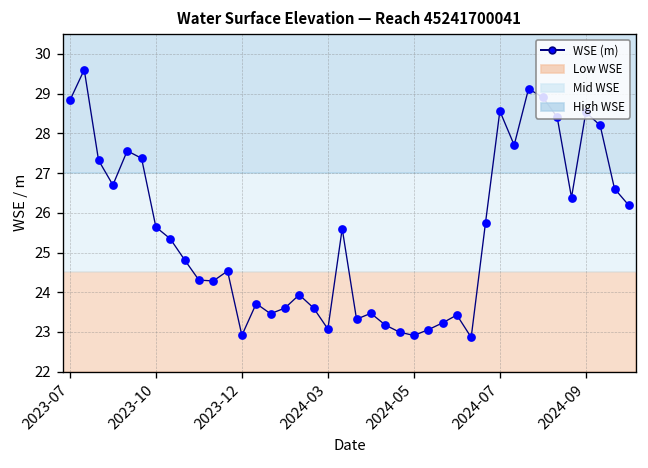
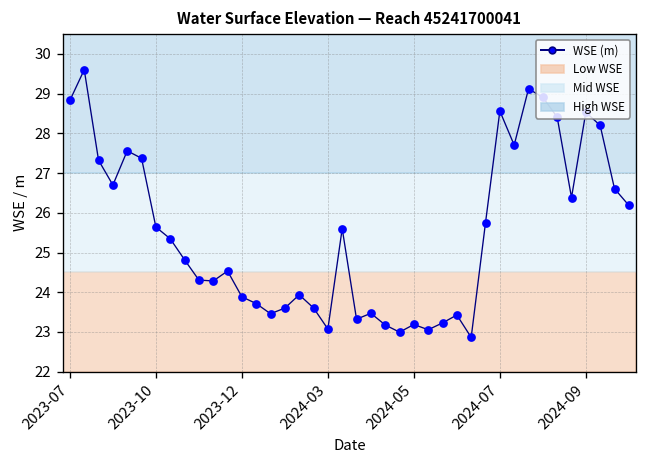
  {
    "2023-07": 28.8,
    "2023-10": 25.6,
-   "2023-12": 22.9,
+   "2023-12": 23.9,
    "2024-03": 23.1,
-   "2024-05": 22.9,
+   "2024-05": 23.2,
    "2024-07": 28.6
  }
